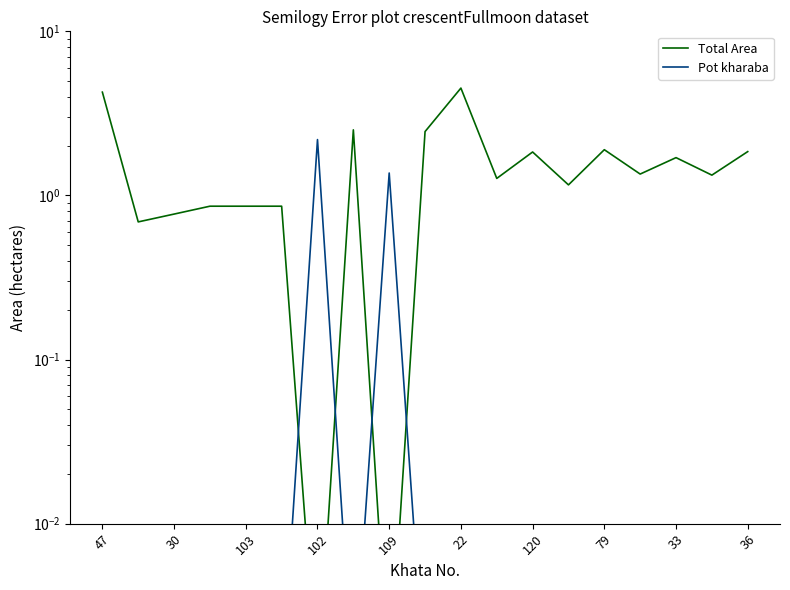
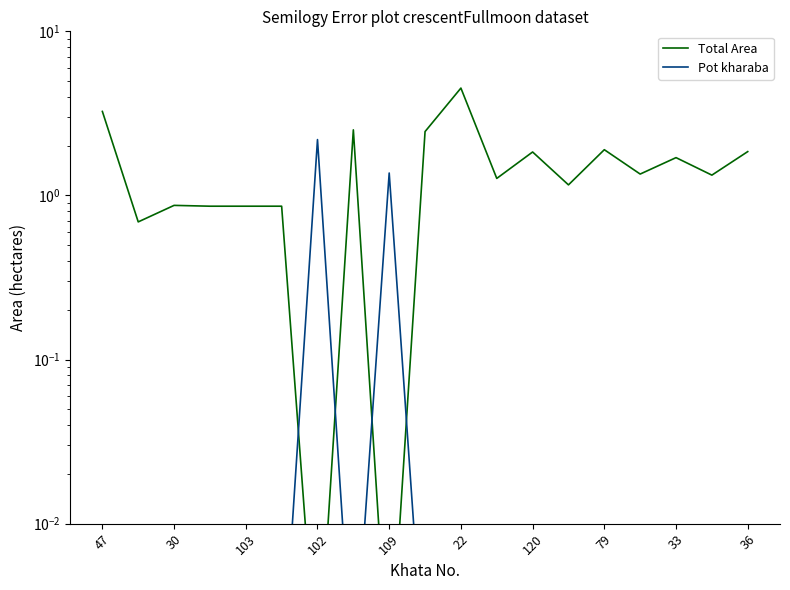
  {
    "Total Area": {
-     "47": 4.3,
-     "30": 0.8,
+     "47": 3.3,
+     "30": 0.9,
      "103": 0.9,
      "22": 4.5,
      "120": 1.8,
      "79": 1.9,
      "33": 1.7,
      "36": 1.9
    },
    "Pot kharaba": {
      "102": 2.2,
      "109": 1.4
    }
  }
